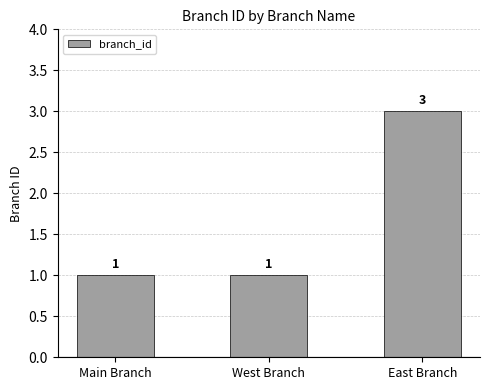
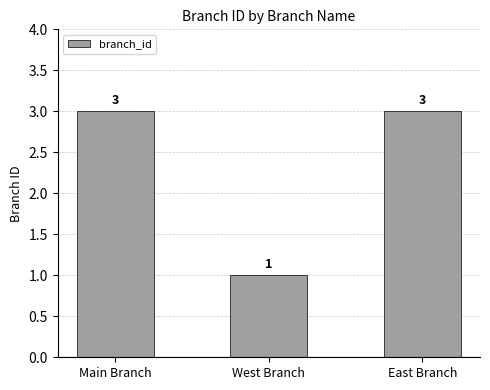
  {
-   "Main Branch": 1,
+   "Main Branch": 3,
    "West Branch": 1,
    "East Branch": 3
  }
